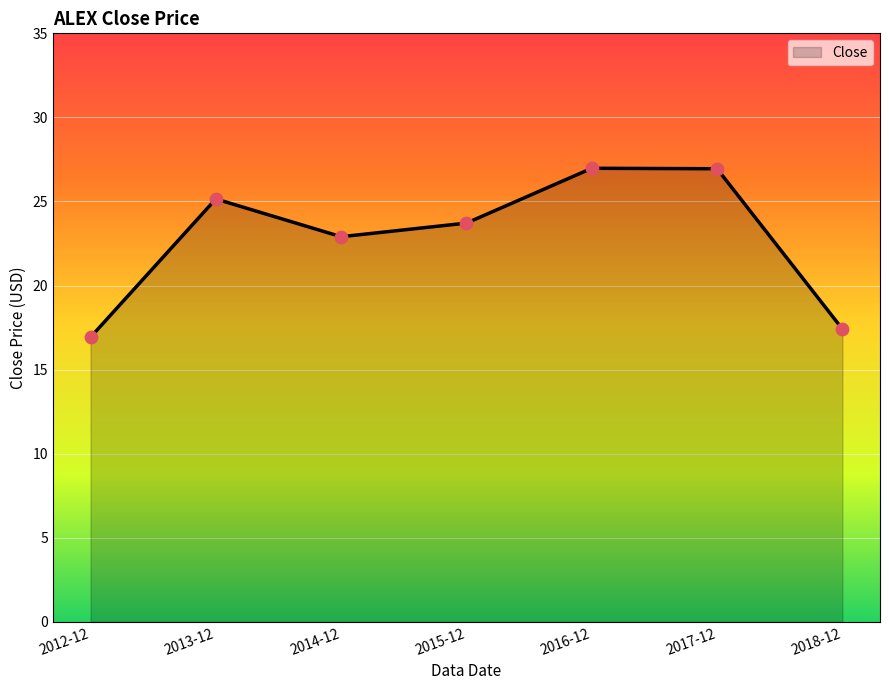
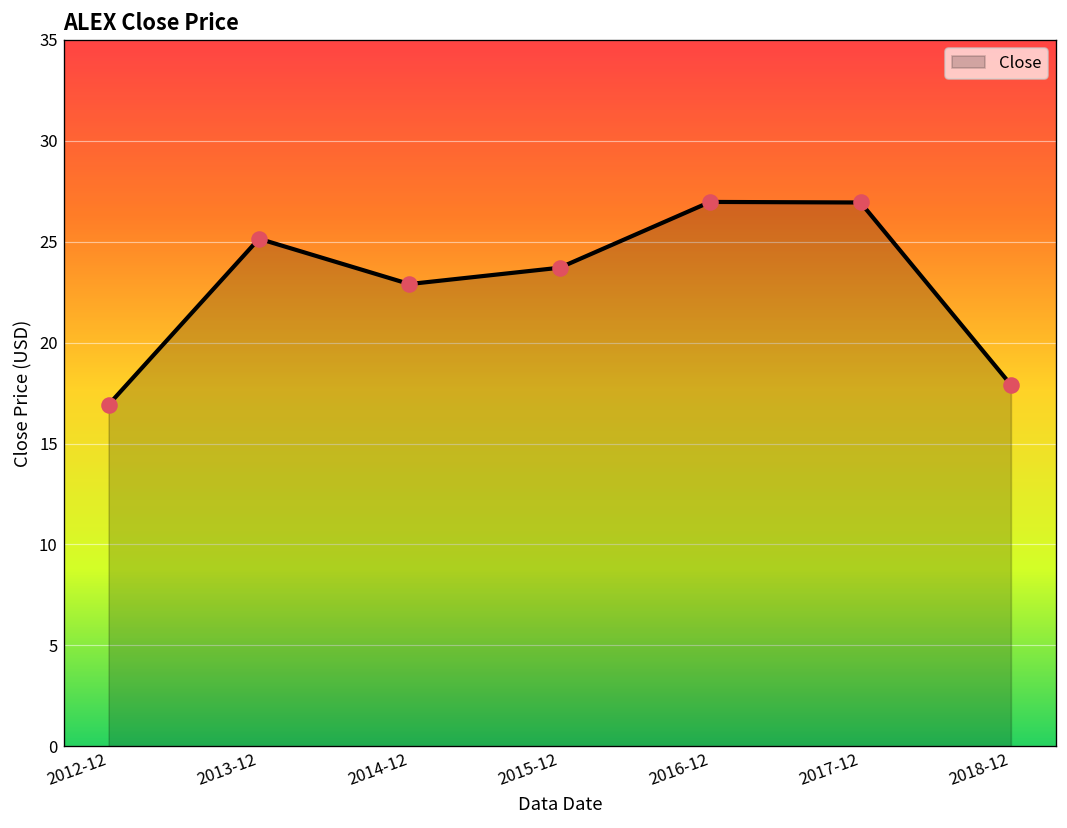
  {
    "2012-12": 16.9,
    "2013-12": 25.2,
    "2014-12": 22.9,
    "2015-12": 23.7,
    "2016-12": 27.0,
    "2017-12": 26.9,
-   "2018-12": 17.4
+   "2018-12": 17.9
  }
